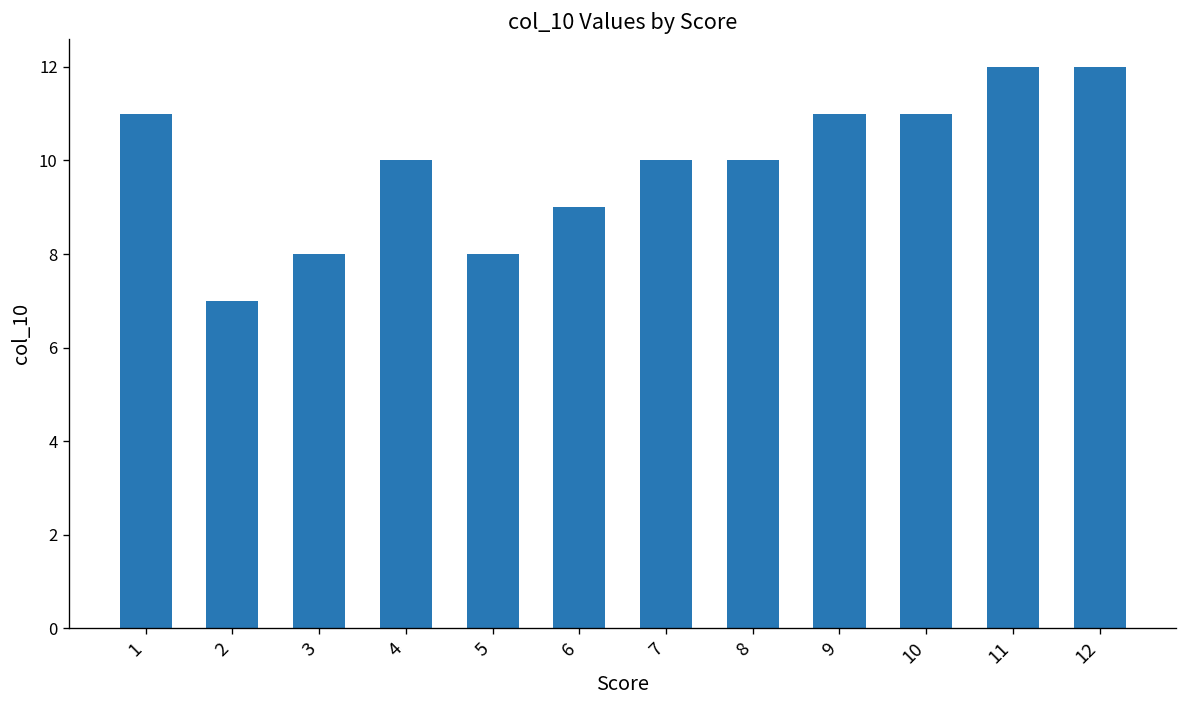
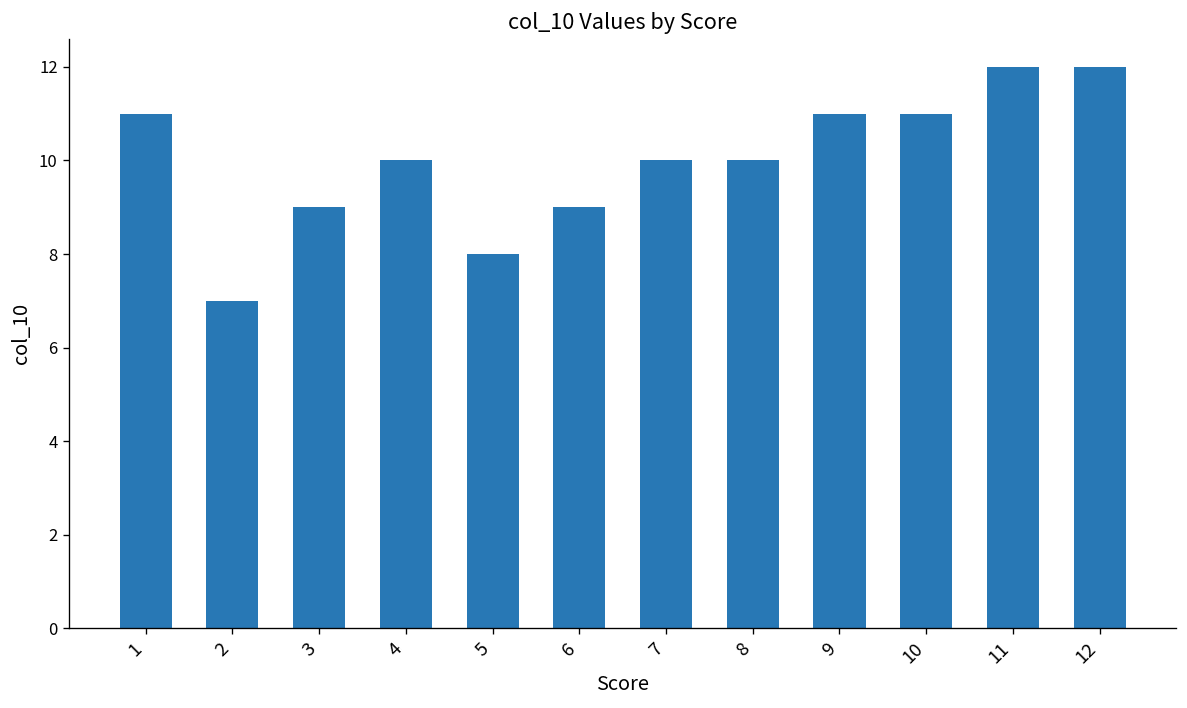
  {
    "1": 11,
    "2": 7,
-   "3": 8,
+   "3": 9,
    "4": 10,
    "5": 8,
    "6": 9,
    "7": 10,
    "8": 10,
    "9": 11,
    "10": 11,
    "11": 12,
    "12": 12
  }
